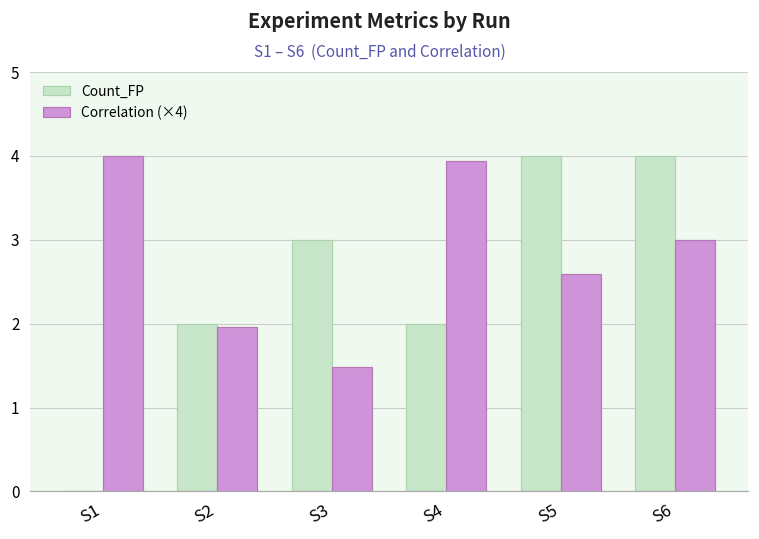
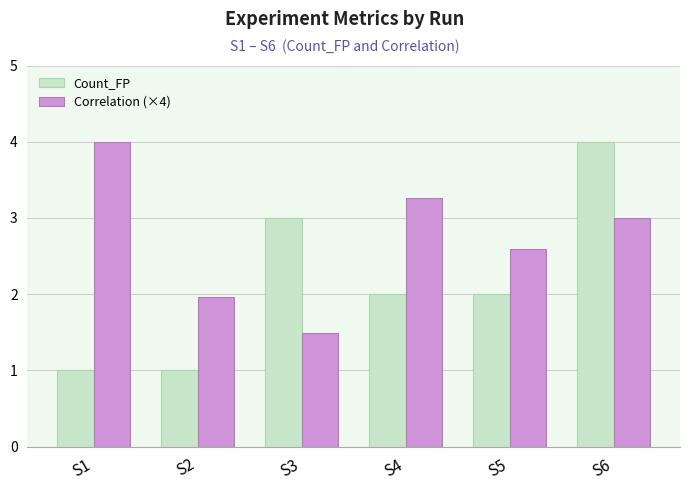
  {
    "Count_FP": {
-     "S1": 0,
-     "S2": 2,
+     "S1": 1,
+     "S2": 1,
      "S3": 3,
      "S4": 2,
-     "S5": 4,
+     "S5": 2,
      "S6": 4
    },
    "Correlation (×4)": {
      "S1": 4.0,
      "S2": 2.0,
      "S3": 1.5,
-     "S4": 3.9,
+     "S4": 3.3,
      "S5": 2.6,
      "S6": 3.0
    }
  }
